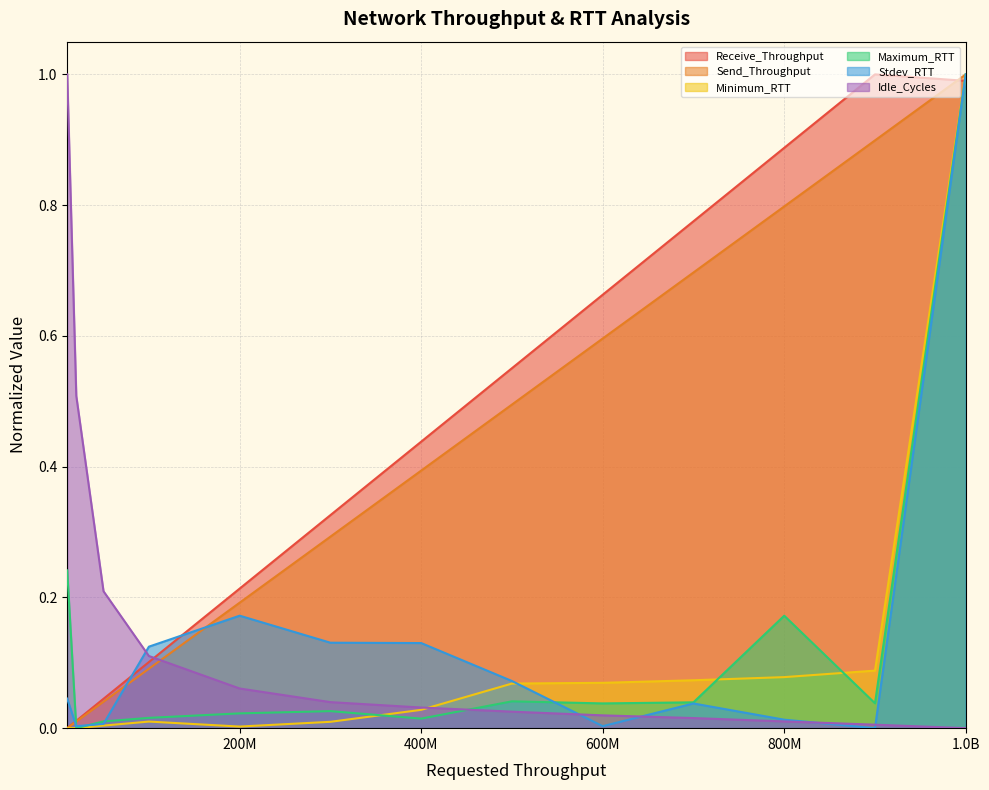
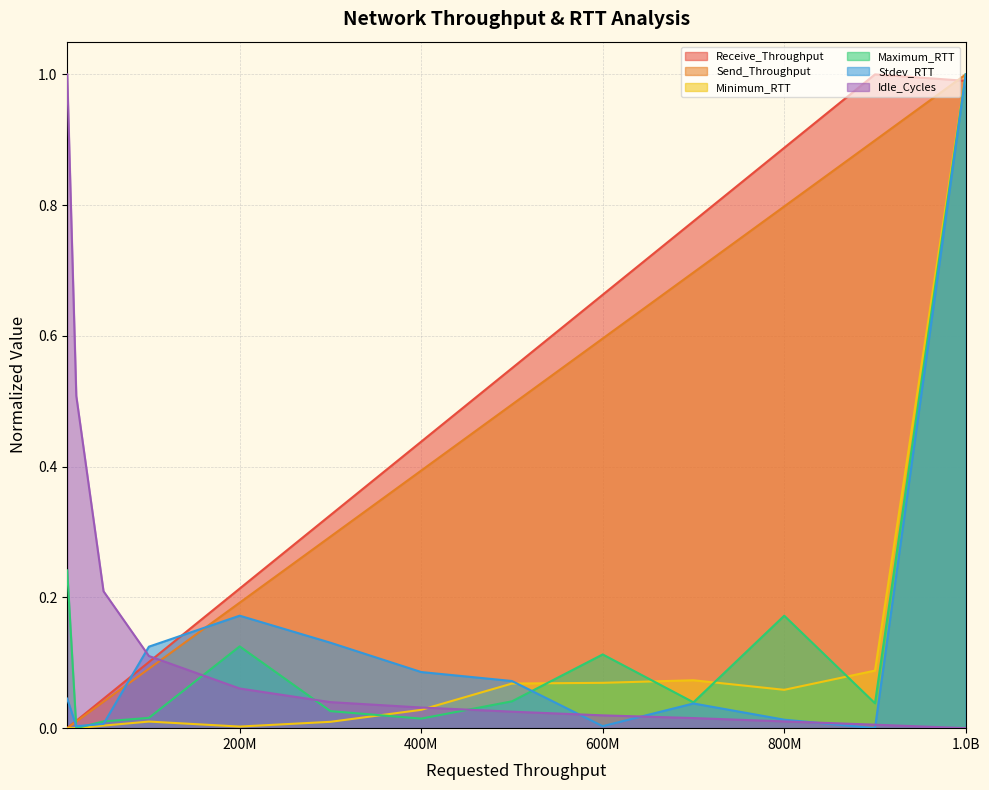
  {
    "Minimum_RTT": {
      "200M": 0.00,
      "600M": 0.07,
-     "800M": 0.08
+     "800M": 0.06
    },
    "Maximum_RTT": {
-     "200M": 0.02,
+     "200M": 0.13,
      "400M": 0.01,
-     "600M": 0.04,
+     "600M": 0.11,
      "800M": 0.17
    },
    "Stdev_RTT": {
      "200M": 0.17,
-     "400M": 0.13,
+     "400M": 0.09,
      "600M": 0.00
    },
    "Idle_Cycles": {
      "200M": 0.06,
      "600M": 0.02,
      "1.0B": 0.00
    }
  }
